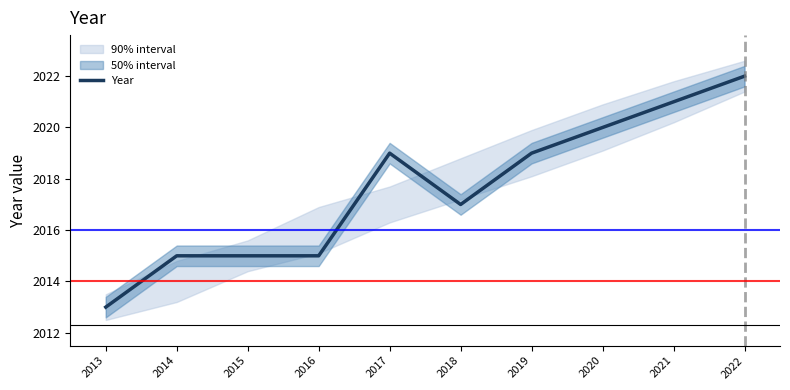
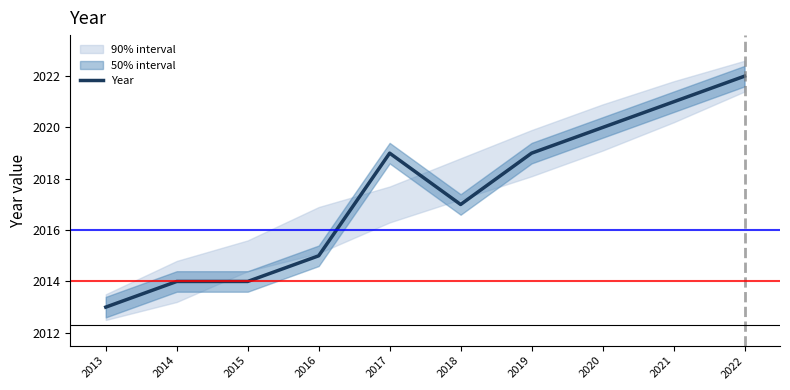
  {
    "Year": {
      "2013": 2013,
-     "2014": 2015,
-     "2015": 2015,
+     "2014": 2014,
+     "2015": 2014,
      "2016": 2015,
      "2017": 2019,
      "2018": 2017,
      "2019": 2019,
      "2020": 2020,
      "2021": 2021,
      "2022": 2022
    }
  }
